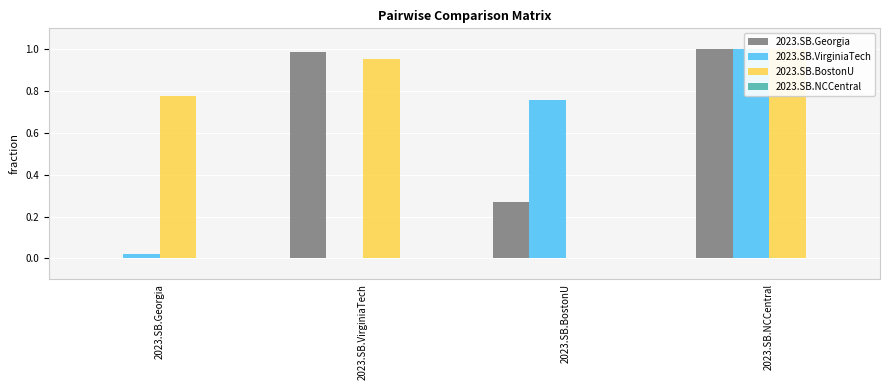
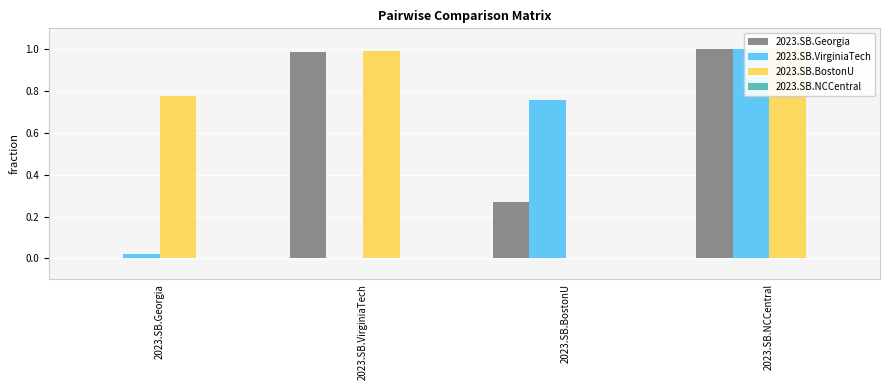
  {
    "2023.SB.Georgia": {
      "2023.SB.Georgia": 0.00,
      "2023.SB.VirginiaTech": 0.99,
      "2023.SB.BostonU": 0.27,
      "2023.SB.NCCentral": 1.00
    },
    "2023.SB.VirginiaTech": {
      "2023.SB.Georgia": 0.02,
      "2023.SB.VirginiaTech": 0.00,
      "2023.SB.BostonU": 0.76
    },
    "2023.SB.BostonU": {
      "2023.SB.Georgia": 0.77,
-     "2023.SB.VirginiaTech": 0.95,
+     "2023.SB.VirginiaTech": 0.99,
      "2023.SB.BostonU": 0.00
    },
    "2023.SB.NCCentral": {
      "2023.SB.NCCentral": 0.00
    }
  }
